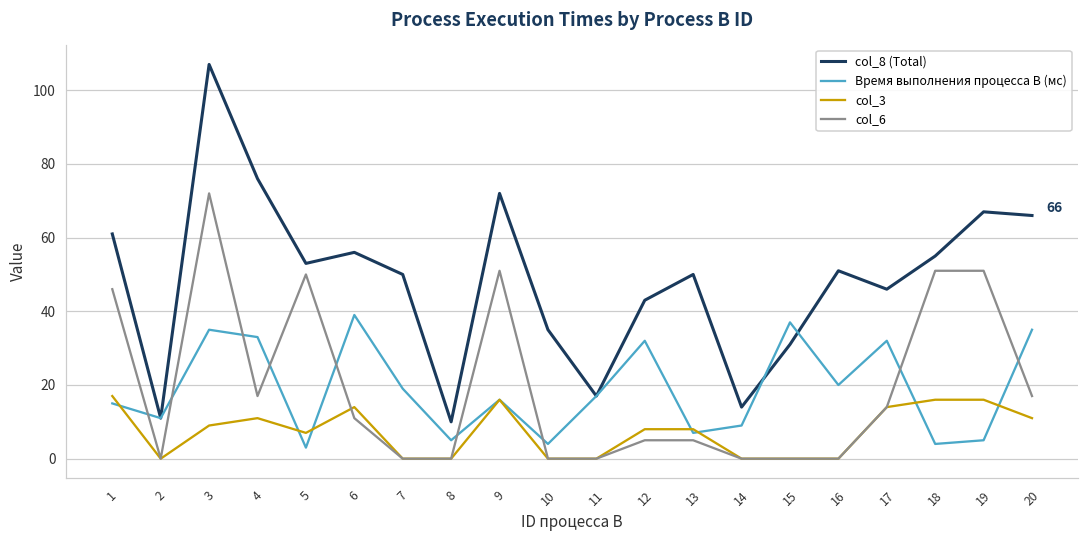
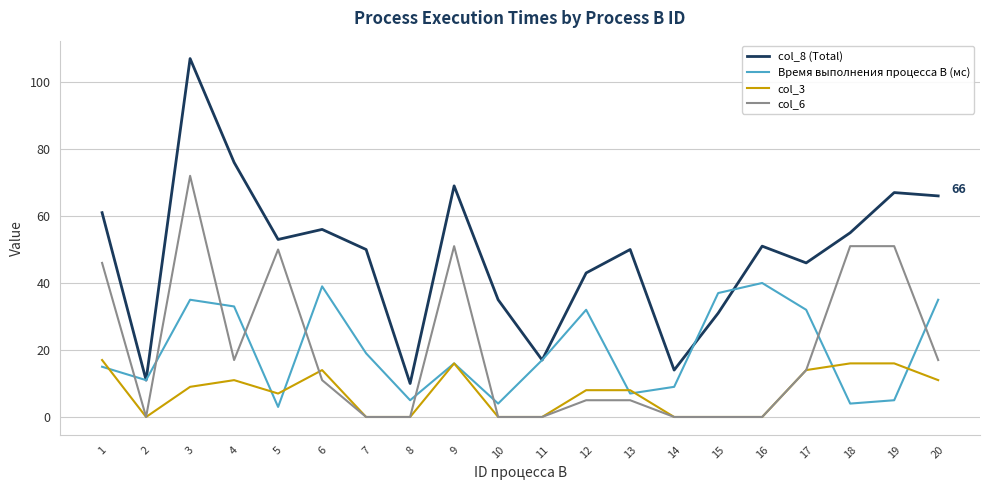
  {
    "col_8 (Total)": {
      "1": 61,
      "3": 107,
      "4": 76,
      "5": 53,
      "6": 56,
      "7": 50,
      "8": 10,
-     "9": 72,
+     "9": 69,
      "10": 35,
      "12": 43,
      "13": 50,
      "14": 14,
      "15": 31,
      "16": 51,
      "17": 46,
      "18": 55,
      "19": 67
    },
    "Время выполнения процесса B (мс)": {
      "1": 15,
      "3": 35,
      "4": 33,
      "5": 3,
      "6": 39,
      "7": 19,
      "8": 5,
      "10": 4,
      "12": 32,
      "13": 7,
      "14": 9,
      "15": 37,
-     "16": 20,
+     "16": 40,
      "17": 32,
      "18": 4,
      "19": 5,
      "20": 35
    },
    "col_3": {
      "1": 17,
      "3": 9,
      "4": 11,
      "5": 7,
      "6": 14,
      "12": 8,
      "13": 8,
      "18": 16,
      "19": 16,
      "20": 11
    },
    "col_6": {
      "1": 46,
      "3": 72,
      "4": 17,
      "5": 50,
      "6": 11,
      "9": 51,
      "12": 5,
      "13": 5,
      "18": 51,
      "19": 51,
      "20": 17
    }
  }
